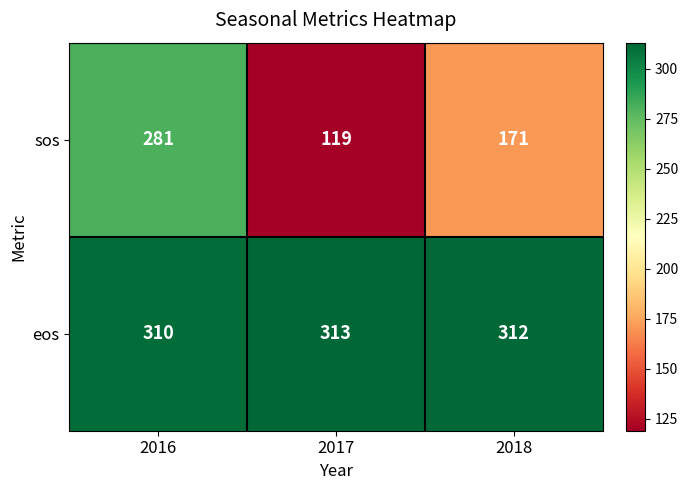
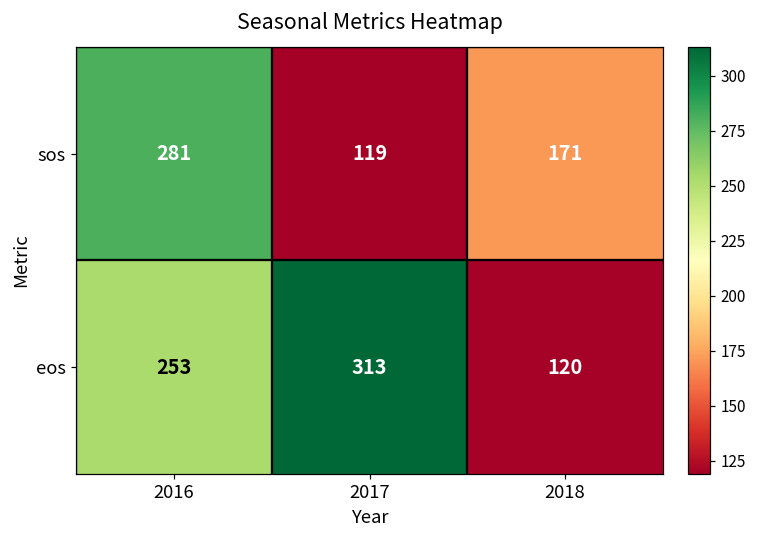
  {
    "sos": {
      "2016": 281,
      "2017": 119,
      "2018": 171
    },
    "eos": {
-     "2016": 310,
+     "2016": 253,
      "2017": 313,
-     "2018": 312
+     "2018": 120
    }
  }
